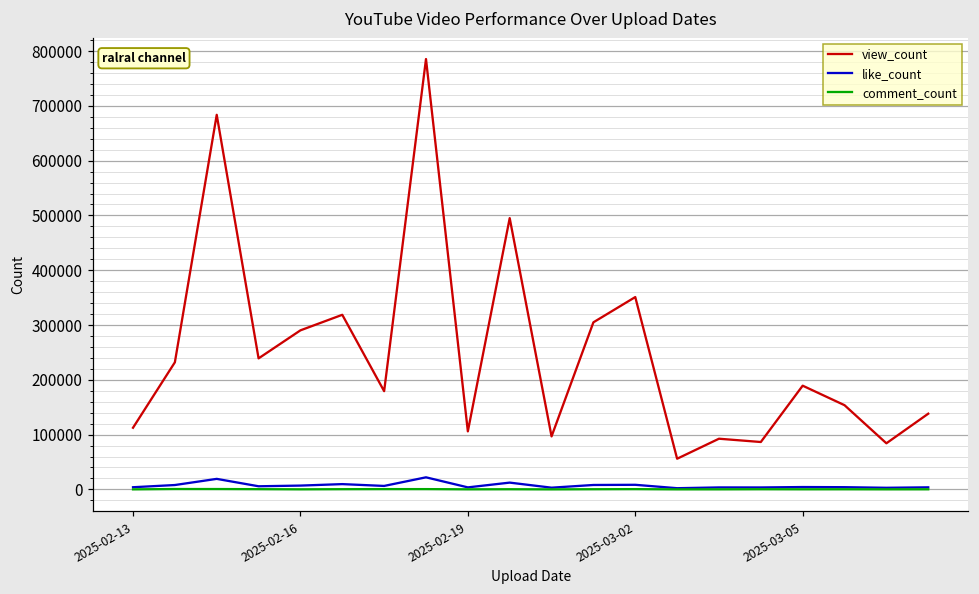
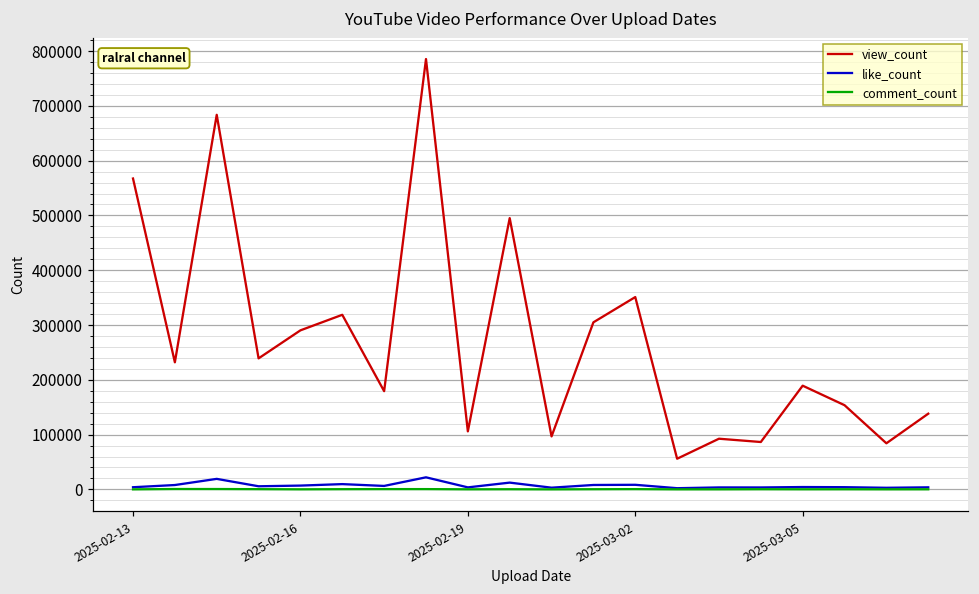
  {
    "view_count": {
-     "2025-02-13": 110000
+     "2025-02-13": 570000
    }
  }
